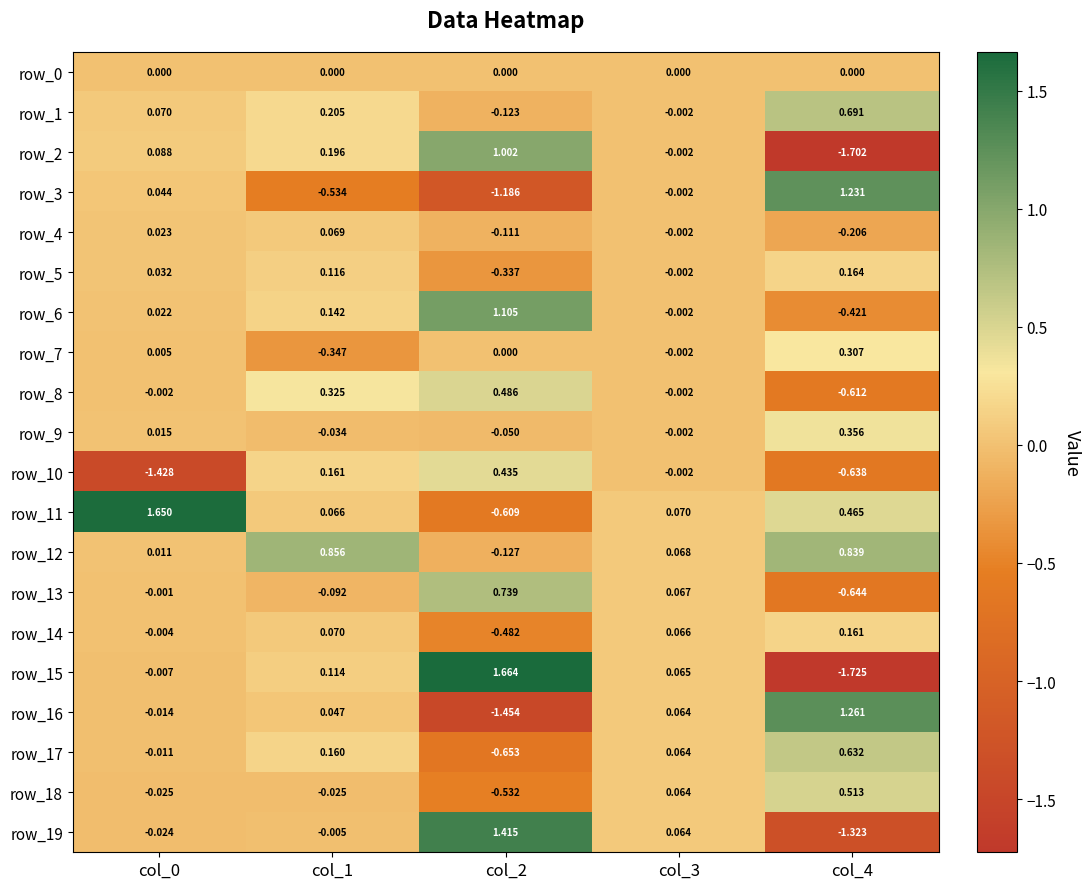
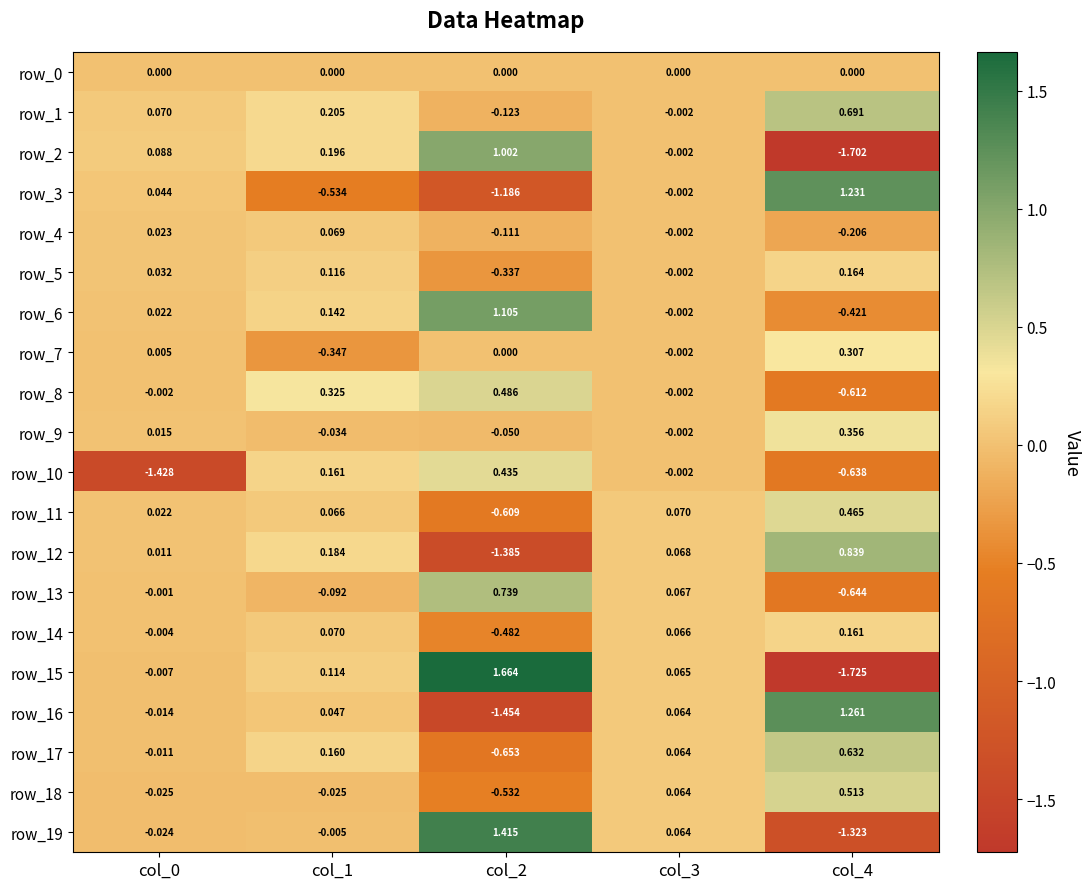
  {
    "row_0": {
      "col_0": 0.000,
      "col_1": 0.000,
      "col_2": 0.000,
      "col_3": 0.000,
      "col_4": 0.000
    },
    "row_1": {
      "col_0": 0.070,
      "col_1": 0.205,
      "col_2": -0.123,
      "col_3": -0.002,
      "col_4": 0.691
    },
    "row_2": {
      "col_0": 0.088,
      "col_1": 0.196,
      "col_2": 1.002,
      "col_3": -0.002,
      "col_4": -1.702
    },
    "row_3": {
      "col_0": 0.044,
      "col_1": -0.534,
      "col_2": -1.186,
      "col_3": -0.002,
      "col_4": 1.231
    },
    "row_4": {
      "col_0": 0.023,
      "col_1": 0.069,
      "col_2": -0.111,
      "col_3": -0.002,
      "col_4": -0.206
    },
    "row_5": {
      "col_0": 0.032,
      "col_1": 0.116,
      "col_2": -0.337,
      "col_3": -0.002,
      "col_4": 0.164
    },
    "row_6": {
      "col_0": 0.022,
      "col_1": 0.142,
      "col_2": 1.105,
      "col_3": -0.002,
      "col_4": -0.421
    },
    "row_7": {
      "col_0": 0.005,
      "col_1": -0.347,
      "col_2": 0.000,
      "col_3": -0.002,
      "col_4": 0.307
    },
    "row_8": {
      "col_0": -0.002,
      "col_1": 0.325,
      "col_2": 0.486,
      "col_3": -0.002,
      "col_4": -0.612
    },
    "row_9": {
      "col_0": 0.015,
      "col_1": -0.034,
      "col_2": -0.050,
      "col_3": -0.002,
      "col_4": 0.356
    },
    "row_10": {
      "col_0": -1.428,
      "col_1": 0.161,
      "col_2": 0.435,
      "col_3": -0.002,
      "col_4": -0.638
    },
    "row_11": {
-     "col_0": 1.650,
+     "col_0": 0.022,
      "col_1": 0.066,
      "col_2": -0.609,
      "col_3": 0.070,
      "col_4": 0.465
    },
    "row_12": {
      "col_0": 0.011,
-     "col_1": 0.856,
-     "col_2": -0.127,
+     "col_1": 0.184,
+     "col_2": -1.385,
      "col_3": 0.068,
      "col_4": 0.839
    },
    "row_13": {
      "col_0": -0.001,
      "col_1": -0.092,
      "col_2": 0.739,
      "col_3": 0.067,
      "col_4": -0.644
    },
    "row_14": {
      "col_0": -0.004,
      "col_1": 0.070,
      "col_2": -0.482,
      "col_3": 0.066,
      "col_4": 0.161
    },
    "row_15": {
      "col_0": -0.007,
      "col_1": 0.114,
      "col_2": 1.664,
      "col_3": 0.065,
      "col_4": -1.725
    },
    "row_16": {
      "col_0": -0.014,
      "col_1": 0.047,
      "col_2": -1.454,
      "col_3": 0.064,
      "col_4": 1.261
    },
    "row_17": {
      "col_0": -0.011,
      "col_1": 0.160,
      "col_2": -0.653,
      "col_3": 0.064,
      "col_4": 0.632
    },
    "row_18": {
      "col_0": -0.025,
      "col_1": -0.025,
      "col_2": -0.532,
      "col_3": 0.064,
      "col_4": 0.513
    },
    "row_19": {
      "col_0": -0.024,
      "col_1": -0.005,
      "col_2": 1.415,
      "col_3": 0.064,
      "col_4": -1.323
    }
  }
